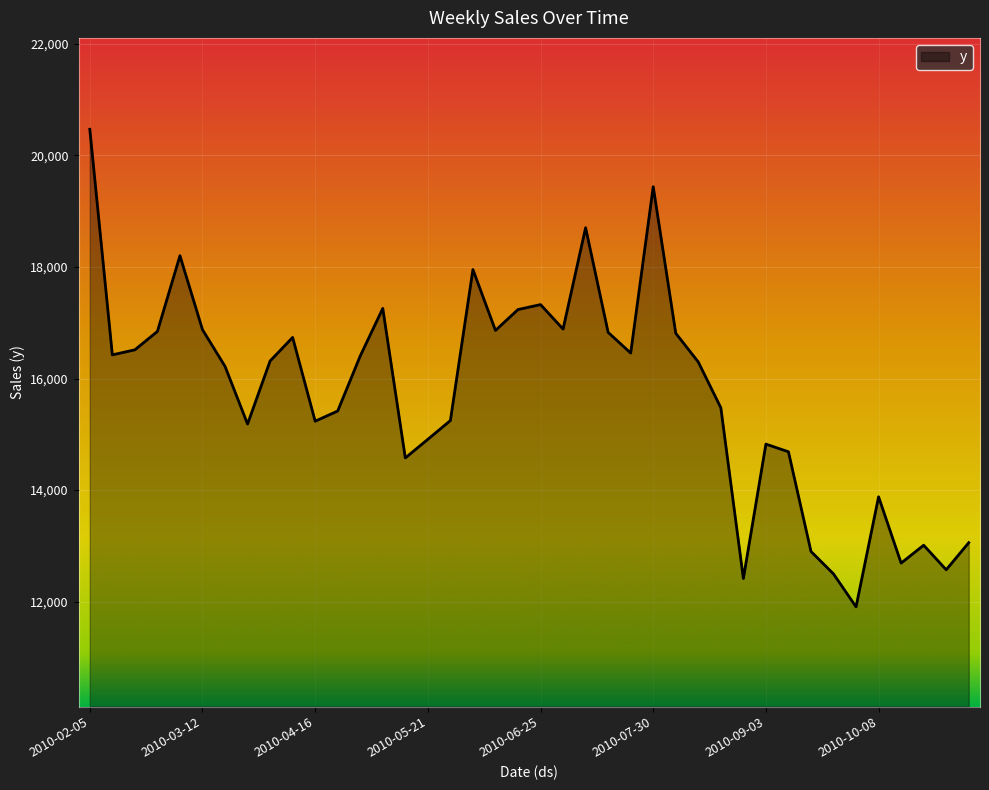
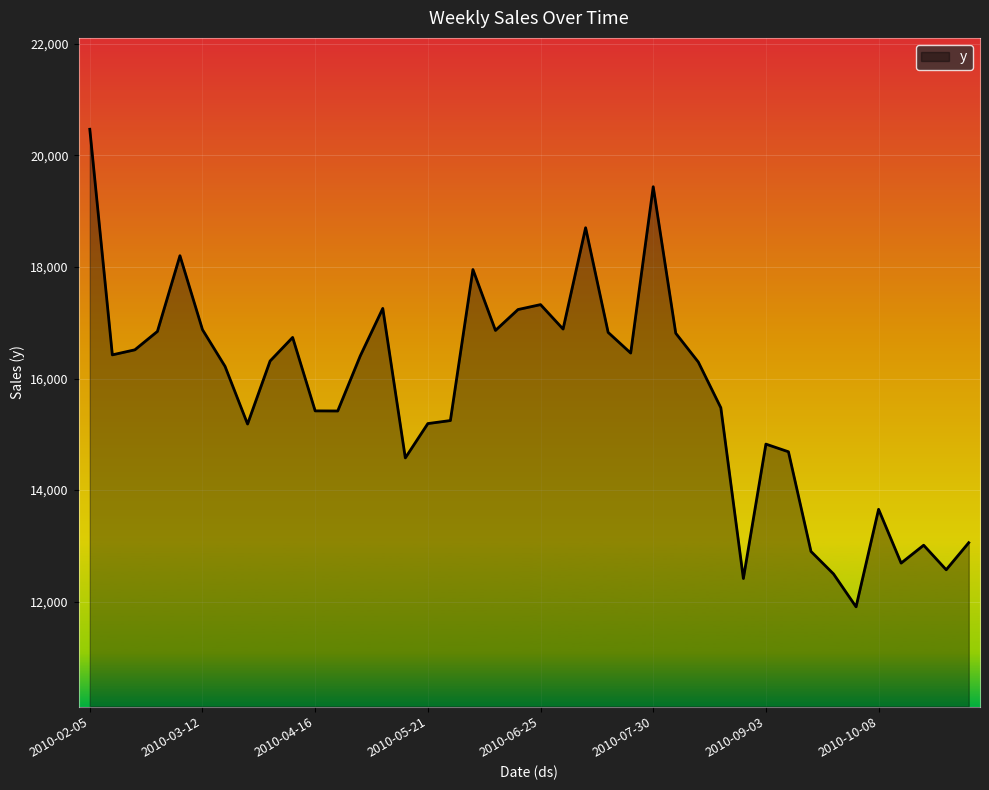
  {
    "2010-02-05": "20,500",
    "2010-03-12": "16,900",
-   "2010-04-16": "15,200",
-   "2010-05-21": "14,900",
+   "2010-04-16": "15,400",
+   "2010-05-21": "15,200",
    "2010-06-25": "17,300",
    "2010-07-30": "19,400",
    "2010-09-03": "14,800",
-   "2010-10-08": "13,900"
+   "2010-10-08": "13,700"
  }
